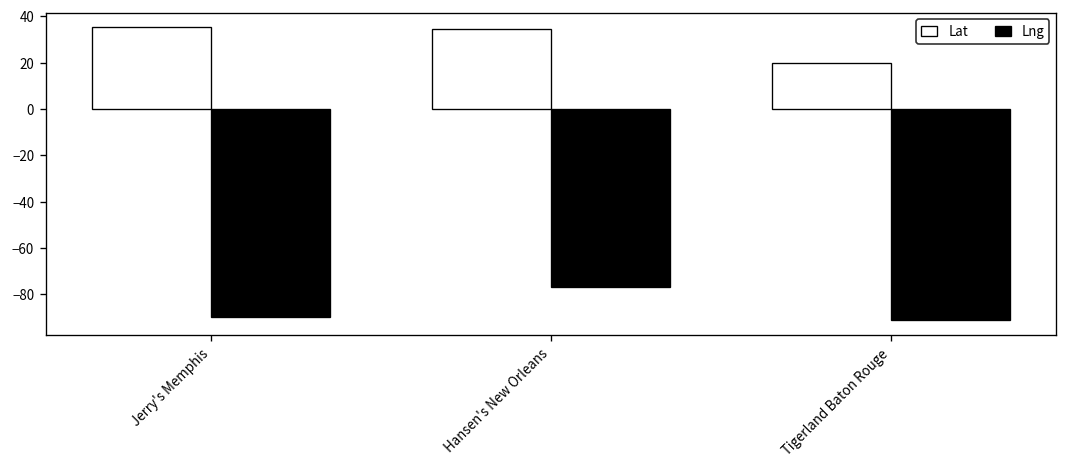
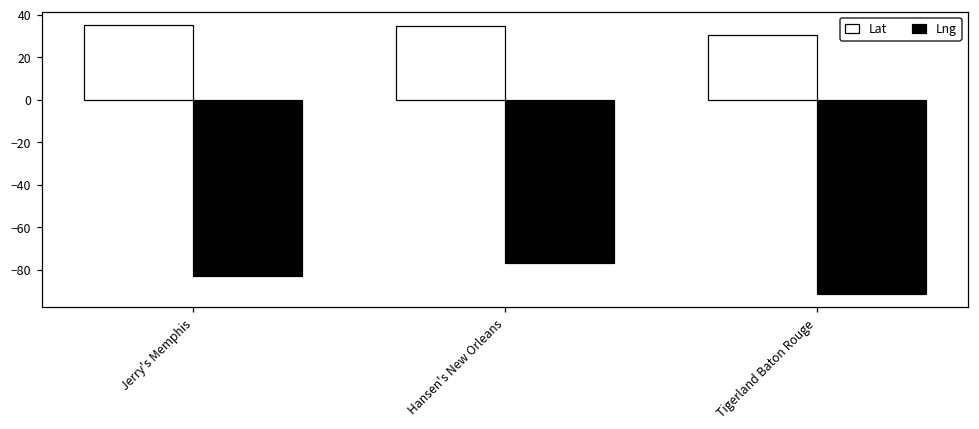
  {
    "Lat": {
      "Jerry's Memphis": 35,
      "Hansen's New Orleans": 35,
-     "Tigerland Baton Rouge": 20
+     "Tigerland Baton Rouge": 30
    },
    "Lng": {
-     "Jerry's Memphis": -90,
+     "Jerry's Memphis": -83,
      "Hansen's New Orleans": -77,
      "Tigerland Baton Rouge": -91
    }
  }
